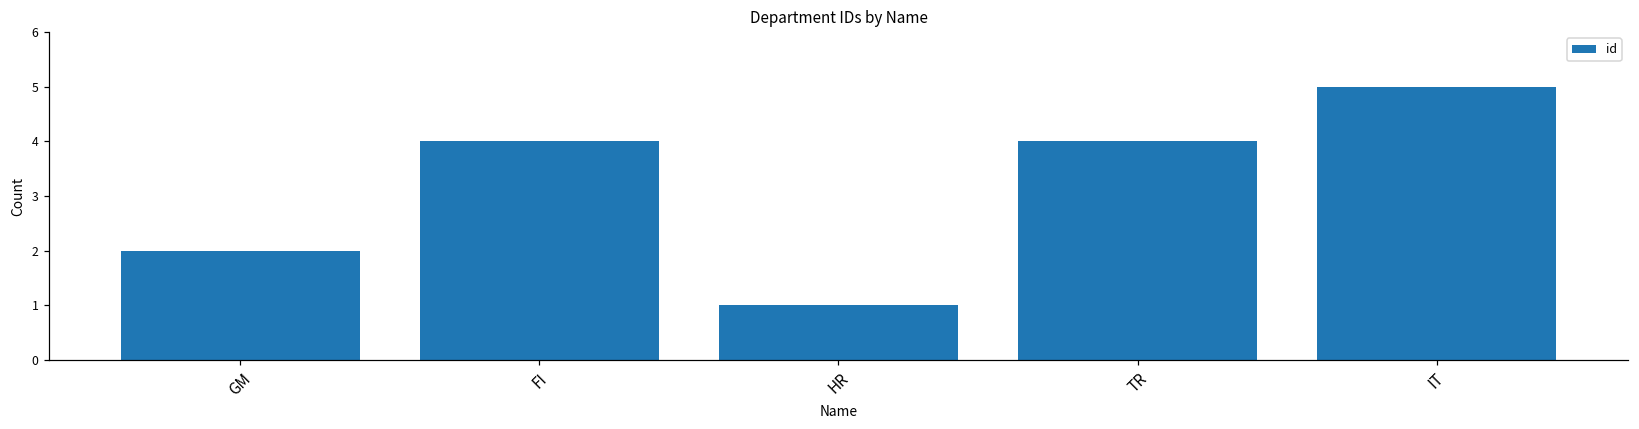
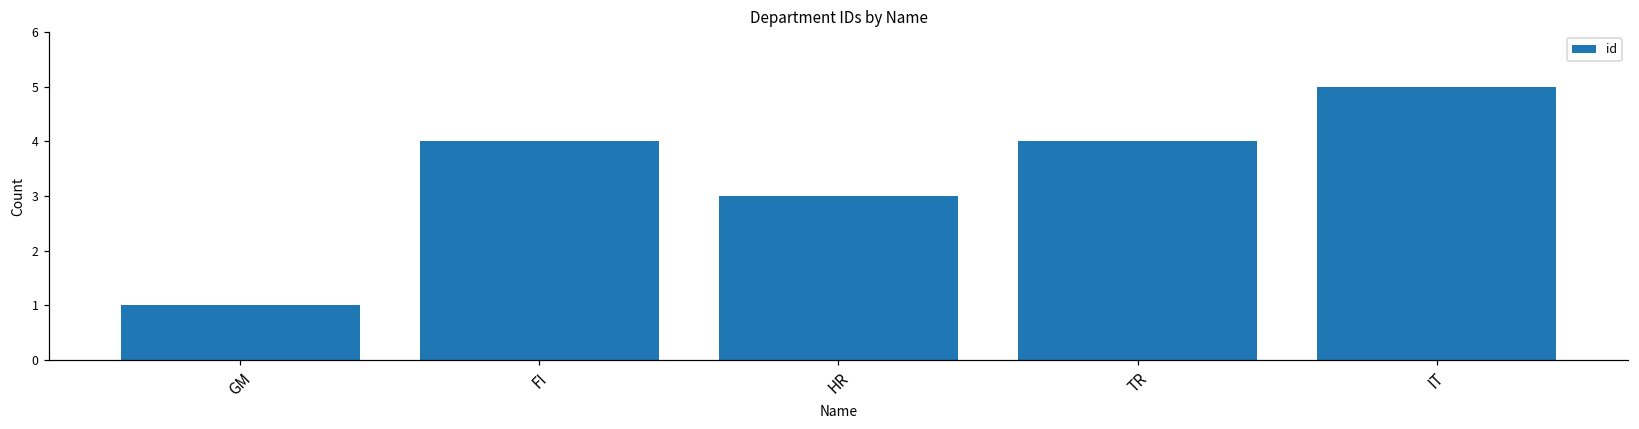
  {
-   "GM": 2,
+   "GM": 1,
    "FI": 4,
-   "HR": 1,
+   "HR": 3,
    "TR": 4,
    "IT": 5
  }
